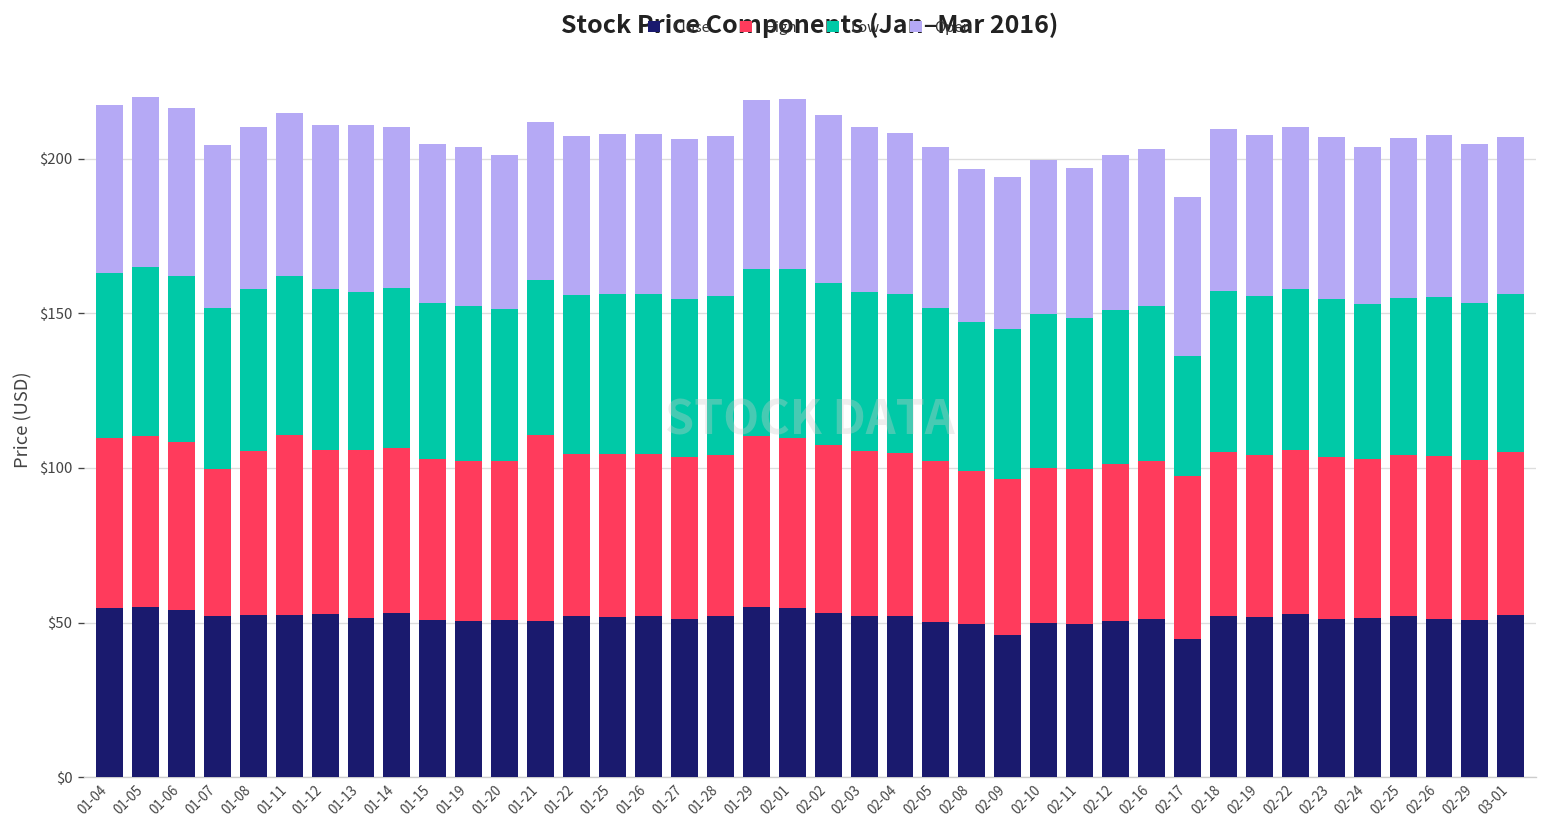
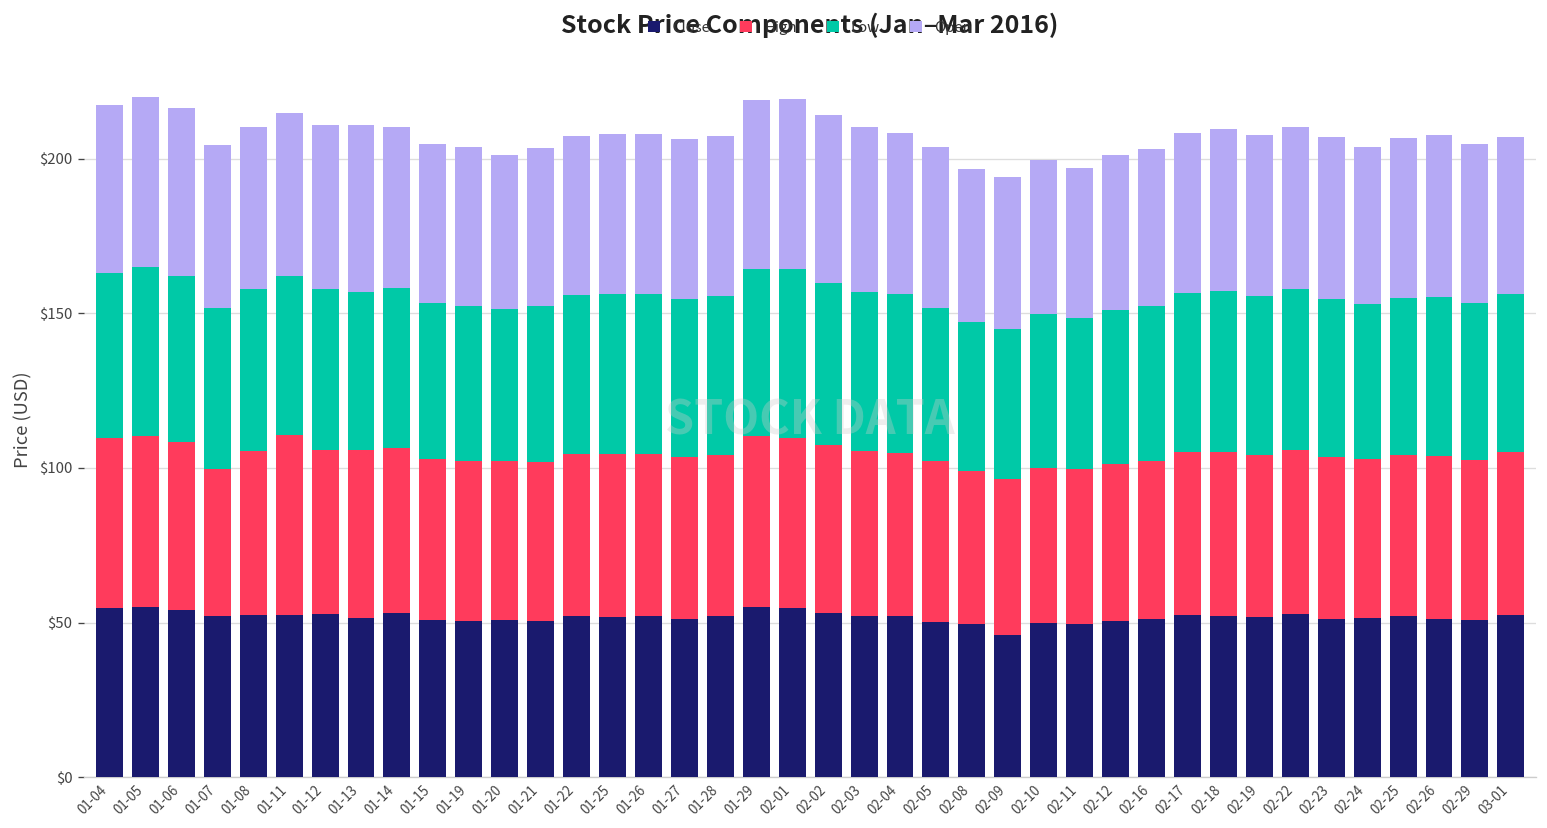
  {
    "Close": {
      "01-04": "$55",
      "01-05": "$55",
      "01-06": "$54",
      "01-07": "$52",
      "01-08": "$52",
      "01-11": "$52",
      "01-12": "$53",
      "01-13": "$52",
      "01-14": "$53",
      "01-15": "$51",
      "01-19": "$51",
      "01-20": "$51",
      "01-21": "$50",
      "01-22": "$52",
      "01-25": "$52",
      "01-26": "$52",
      "01-27": "$51",
      "01-28": "$52",
      "01-29": "$55",
      "02-01": "$55",
      "02-02": "$53",
      "02-03": "$52",
      "02-04": "$52",
      "02-05": "$50",
      "02-08": "$49",
      "02-09": "$46",
      "02-10": "$50",
      "02-11": "$50",
      "02-12": "$51",
      "02-16": "$51",
-     "02-17": "$45",
+     "02-17": "$52",
      "02-18": "$52",
      "02-19": "$52",
      "02-22": "$53",
      "02-23": "$51",
      "02-24": "$51",
      "02-25": "$52",
      "02-26": "$51",
      "02-29": "$51",
      "03-01": "$53"
    },
    "High": {
      "01-04": "$55",
      "01-05": "$55",
      "01-06": "$54",
      "01-07": "$47",
      "01-08": "$53",
      "01-11": "$58",
      "01-12": "$53",
      "01-13": "$54",
      "01-14": "$53",
      "01-15": "$52",
      "01-19": "$52",
      "01-20": "$51",
-     "01-21": "$60",
+     "01-21": "$52",
      "01-22": "$52",
      "01-25": "$53",
      "01-26": "$52",
      "01-27": "$52",
      "01-28": "$52",
      "01-29": "$55",
      "02-01": "$55",
      "02-02": "$54",
      "02-03": "$53",
      "02-04": "$53",
      "02-05": "$52",
      "02-08": "$50",
      "02-09": "$50",
      "02-10": "$50",
      "02-11": "$50",
      "02-12": "$51",
      "02-16": "$51",
      "02-17": "$53",
      "02-18": "$53",
      "02-19": "$52",
      "02-22": "$53",
      "02-23": "$52",
      "02-24": "$52",
      "02-25": "$52",
      "02-26": "$53",
      "02-29": "$52",
      "03-01": "$53"
    },
    "Low": {
      "01-04": "$53",
      "01-05": "$55",
      "01-06": "$54",
      "01-07": "$52",
      "01-08": "$52",
      "01-11": "$51",
      "01-12": "$52",
      "01-13": "$51",
      "01-14": "$52",
      "01-15": "$50",
      "01-19": "$50",
      "01-20": "$49",
      "01-21": "$50",
      "01-22": "$51",
      "01-25": "$52",
      "01-26": "$52",
      "01-27": "$51",
      "01-28": "$51",
      "01-29": "$54",
      "02-01": "$55",
      "02-02": "$53",
      "02-03": "$51",
      "02-04": "$51",
      "02-05": "$50",
      "02-08": "$48",
      "02-09": "$49",
      "02-10": "$50",
      "02-11": "$49",
      "02-12": "$50",
      "02-16": "$50",
-     "02-17": "$39",
+     "02-17": "$51",
      "02-18": "$52",
      "02-19": "$52",
      "02-22": "$52",
      "02-23": "$51",
      "02-24": "$50",
      "02-25": "$51",
      "02-26": "$51",
      "02-29": "$51",
      "03-01": "$51"
    },
    "Open": {
      "01-04": "$54",
      "01-05": "$55",
      "01-06": "$54",
      "01-07": "$53",
      "01-08": "$52",
      "01-11": "$53",
      "01-12": "$53",
      "01-13": "$54",
      "01-14": "$52",
      "01-15": "$51",
      "01-19": "$51",
      "01-20": "$50",
      "01-21": "$51",
      "01-22": "$51",
      "01-25": "$52",
      "01-26": "$52",
      "01-27": "$52",
      "01-28": "$52",
      "01-29": "$55",
      "02-01": "$55",
      "02-02": "$54",
      "02-03": "$53",
      "02-04": "$52",
      "02-05": "$52",
      "02-08": "$50",
      "02-09": "$49",
      "02-10": "$50",
      "02-11": "$49",
      "02-12": "$50",
      "02-16": "$51",
      "02-17": "$51",
      "02-18": "$52",
      "02-19": "$52",
      "02-22": "$52",
      "02-23": "$52",
      "02-24": "$51",
      "02-25": "$52",
      "02-26": "$53",
      "02-29": "$51",
      "03-01": "$51"
    }
  }
